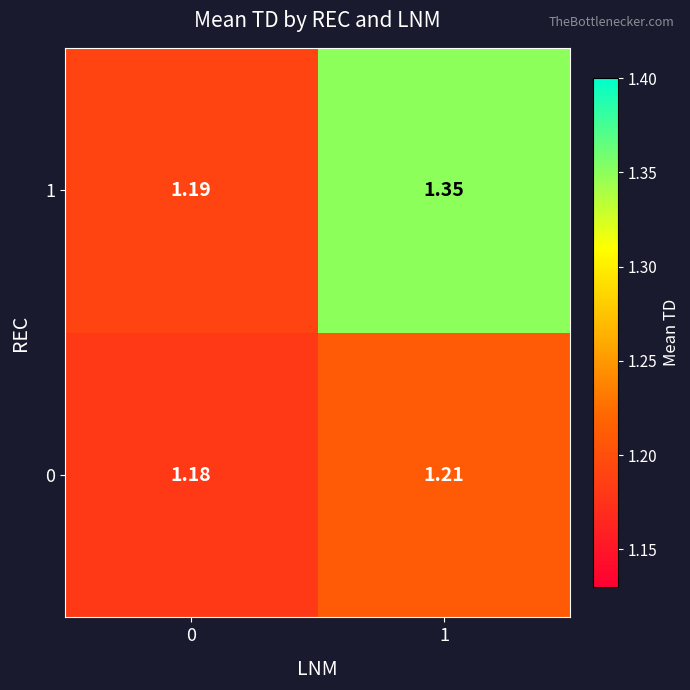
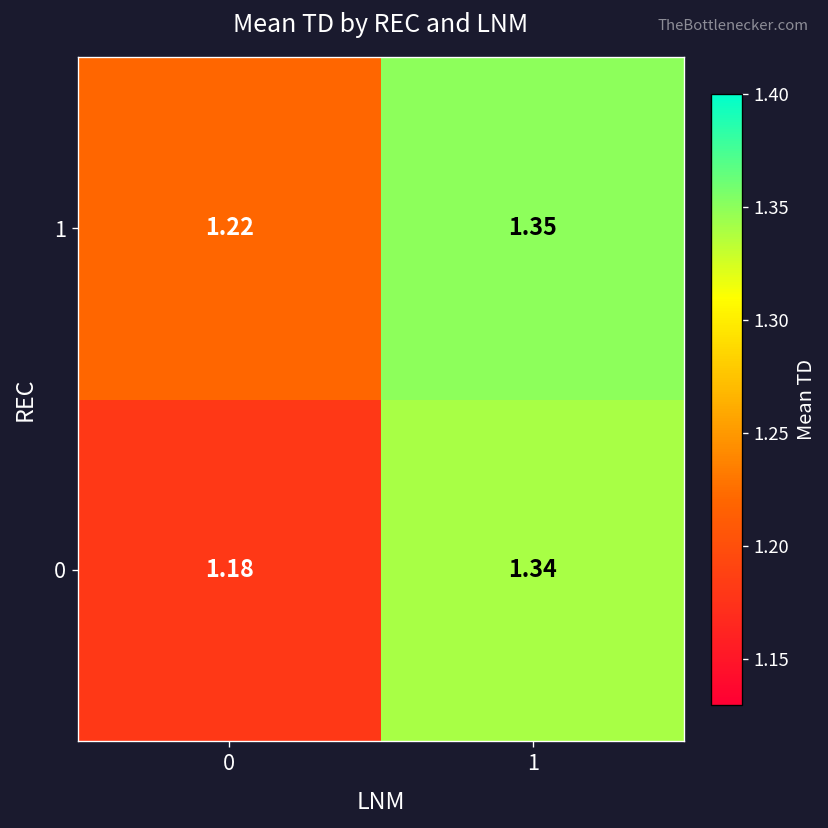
  {
    "1": {
-     "0": 1.19,
+     "0": 1.22,
      "1": 1.35
    },
    "0": {
      "0": 1.18,
-     "1": 1.21
+     "1": 1.34
    }
  }
